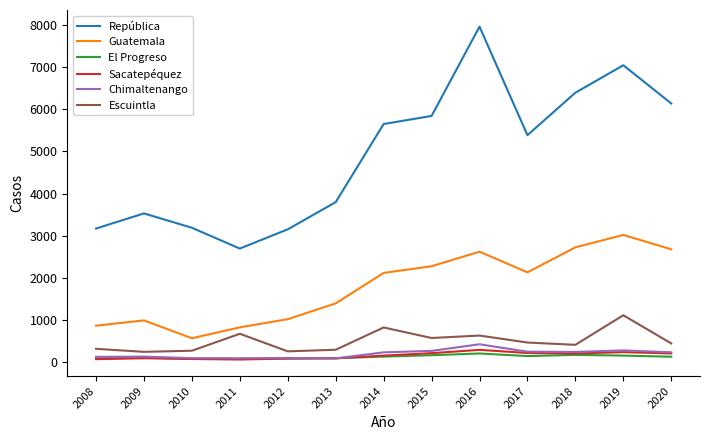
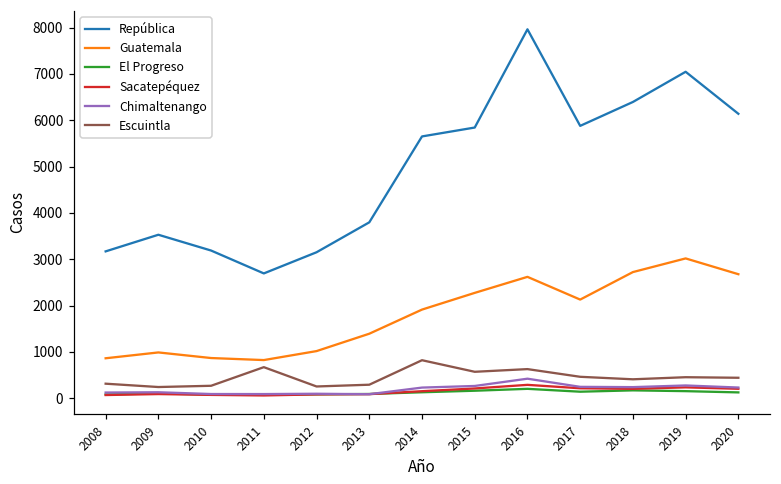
  {
    "República": {
      "2008": 3200,
      "2009": 3500,
      "2010": 3200,
      "2011": 2700,
      "2012": 3200,
      "2013": 3800,
      "2014": 5700,
      "2015": 5800,
      "2016": 8000,
-     "2017": 5400,
+     "2017": 5900,
      "2018": 6400,
      "2019": 7000,
      "2020": 6100
    },
    "Guatemala": {
      "2008": 900,
      "2009": 1000,
-     "2010": 600,
+     "2010": 900,
      "2011": 800,
      "2012": 1000,
      "2013": 1400,
-     "2014": 2100,
+     "2014": 1900,
      "2015": 2300,
      "2016": 2600,
      "2017": 2100,
      "2018": 2700,
      "2019": 3000,
      "2020": 2700
    },
    "El Progreso": {
      "2016": 200,
      "2017": 100,
      "2019": 200,
      "2020": 100
    },
    "Sacatepéquez": {
      "2016": 300
    },
    "Chimaltenango": {
      "2014": 200,
      "2016": 400
    },
    "Escuintla": {
      "2008": 300,
      "2009": 200,
      "2010": 300,
      "2011": 700,
      "2012": 300,
      "2013": 300,
      "2014": 800,
      "2015": 600,
      "2016": 600,
      "2017": 500,
      "2018": 400,
-     "2019": 1100,
+     "2019": 500,
      "2020": 400
    }
  }
